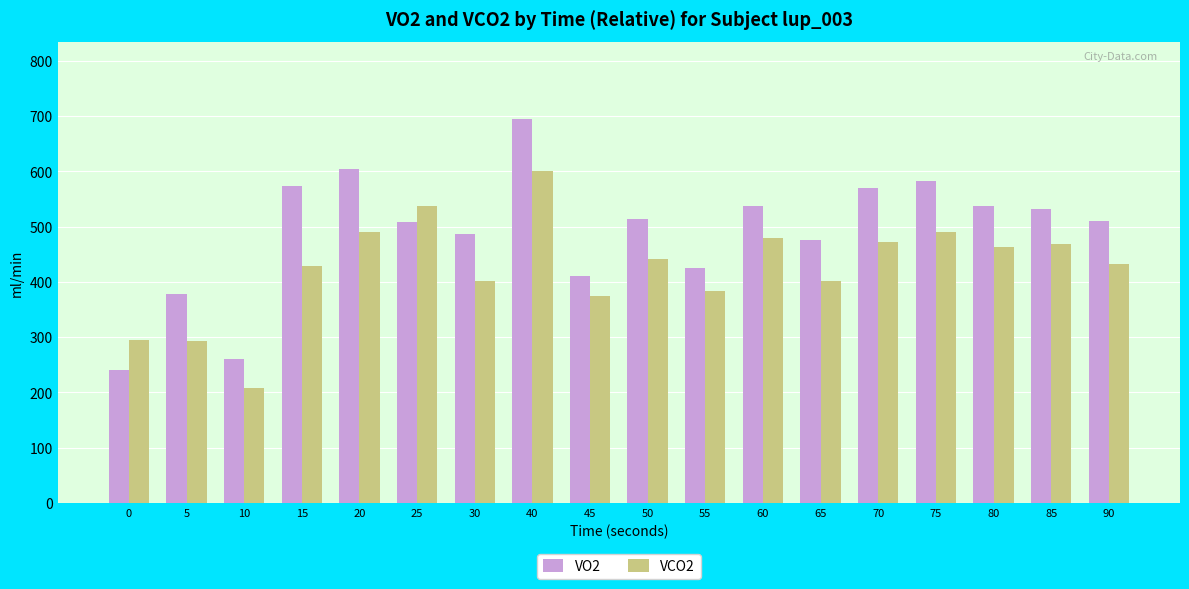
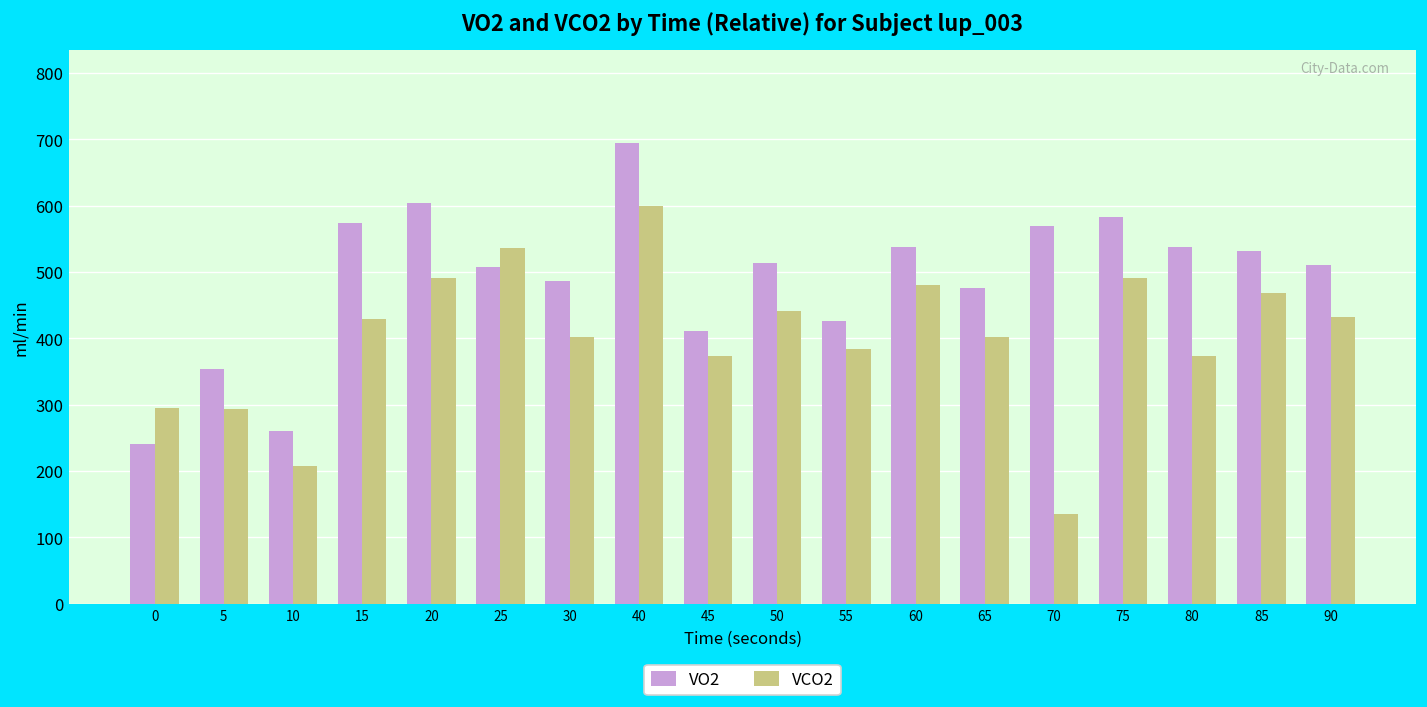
  {
    "VO2": {
      "0": 240,
-     "5": 380,
+     "5": 350,
      "10": 260,
      "15": 570,
      "20": 600,
      "25": 510,
      "30": 490,
      "40": 700,
      "45": 410,
      "50": 510,
      "55": 430,
      "60": 540,
      "65": 480,
      "70": 570,
      "75": 580,
      "80": 540,
      "85": 530,
      "90": 510
    },
    "VCO2": {
      "0": 300,
      "5": 290,
      "10": 210,
      "15": 430,
      "20": 490,
      "25": 540,
      "30": 400,
      "40": 600,
      "45": 370,
      "50": 440,
      "55": 380,
      "60": 480,
      "65": 400,
-     "70": 470,
+     "70": 130,
      "75": 490,
-     "80": 460,
+     "80": 370,
      "85": 470,
      "90": 430
    }
  }
